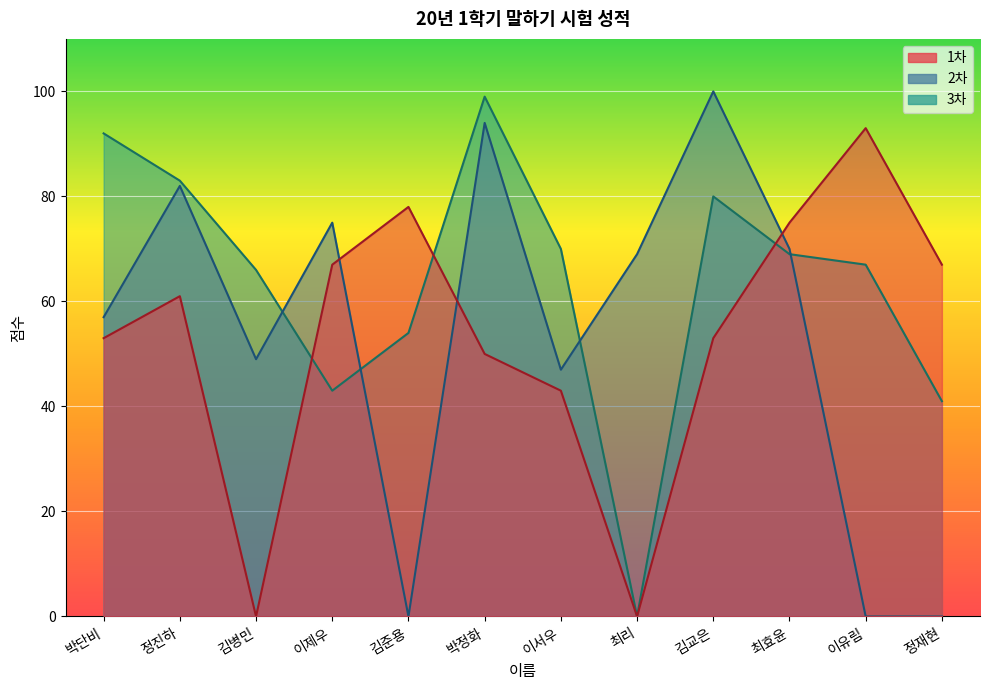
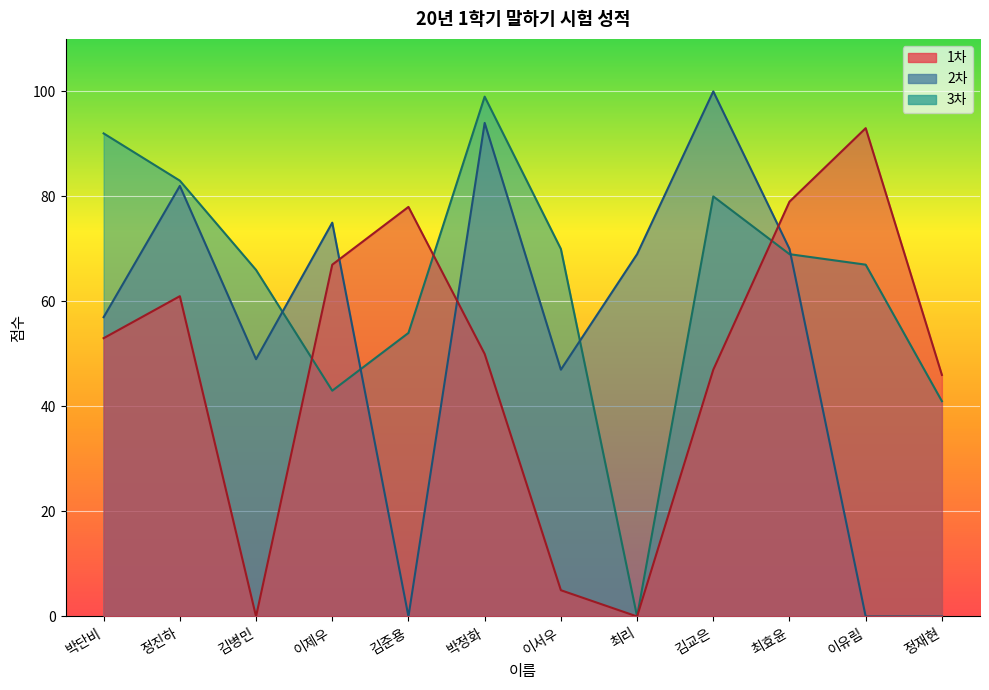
  {
    "1차": {
      "박단비": 53,
      "정진하": 61,
      "김병민": 0,
      "이제우": 67,
      "김준용": 78,
      "박정화": 50,
-     "이서우": 43,
-     "김교은": 53,
-     "최효윤": 75,
+     "이서우": 5,
+     "김교은": 47,
+     "최효윤": 79,
      "이유림": 93,
-     "정재현": 67
+     "정재현": 46
    }
  }
